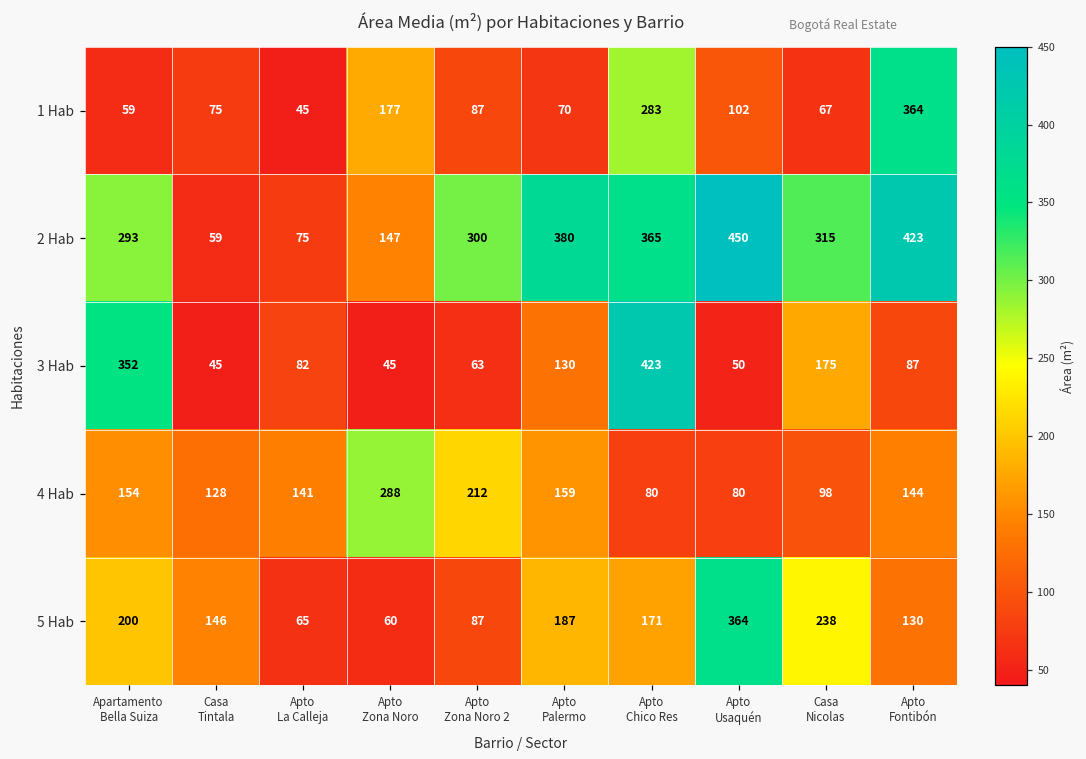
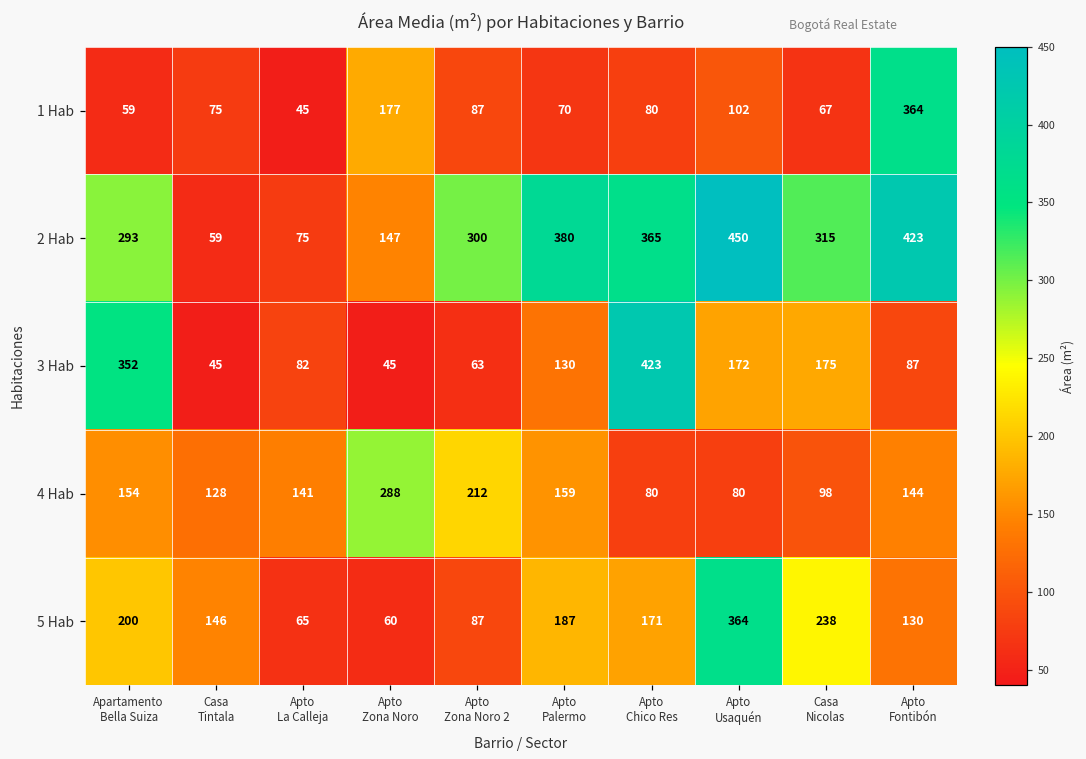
  {
    "1 Hab": {
      "Apartamento Bella Suiza": 59,
      "Casa Tintala": 75,
      "Apto La Calleja": 45,
      "Apto Zona Noro": 177,
      "Apto Zona Noro 2": 87,
      "Apto Palermo": 70,
-     "Apto Chico Res": 283,
+     "Apto Chico Res": 80,
      "Apto Usaquén": 102,
      "Casa Nicolas": 67,
      "Apto Fontibón": 364
    },
    "2 Hab": {
      "Apartamento Bella Suiza": 293,
      "Casa Tintala": 59,
      "Apto La Calleja": 75,
      "Apto Zona Noro": 147,
      "Apto Zona Noro 2": 300,
      "Apto Palermo": 380,
      "Apto Chico Res": 365,
      "Apto Usaquén": 450,
      "Casa Nicolas": 315,
      "Apto Fontibón": 423
    },
    "3 Hab": {
      "Apartamento Bella Suiza": 352,
      "Casa Tintala": 45,
      "Apto La Calleja": 82,
      "Apto Zona Noro": 45,
      "Apto Zona Noro 2": 63,
      "Apto Palermo": 130,
      "Apto Chico Res": 423,
-     "Apto Usaquén": 50,
+     "Apto Usaquén": 172,
      "Casa Nicolas": 175,
      "Apto Fontibón": 87
    },
    "4 Hab": {
      "Apartamento Bella Suiza": 154,
      "Casa Tintala": 128,
      "Apto La Calleja": 141,
      "Apto Zona Noro": 288,
      "Apto Zona Noro 2": 212,
      "Apto Palermo": 159,
      "Apto Chico Res": 80,
      "Apto Usaquén": 80,
      "Casa Nicolas": 98,
      "Apto Fontibón": 144
    },
    "5 Hab": {
      "Apartamento Bella Suiza": 200,
      "Casa Tintala": 146,
      "Apto La Calleja": 65,
      "Apto Zona Noro": 60,
      "Apto Zona Noro 2": 87,
      "Apto Palermo": 187,
      "Apto Chico Res": 171,
      "Apto Usaquén": 364,
      "Casa Nicolas": 238,
      "Apto Fontibón": 130
    }
  }
